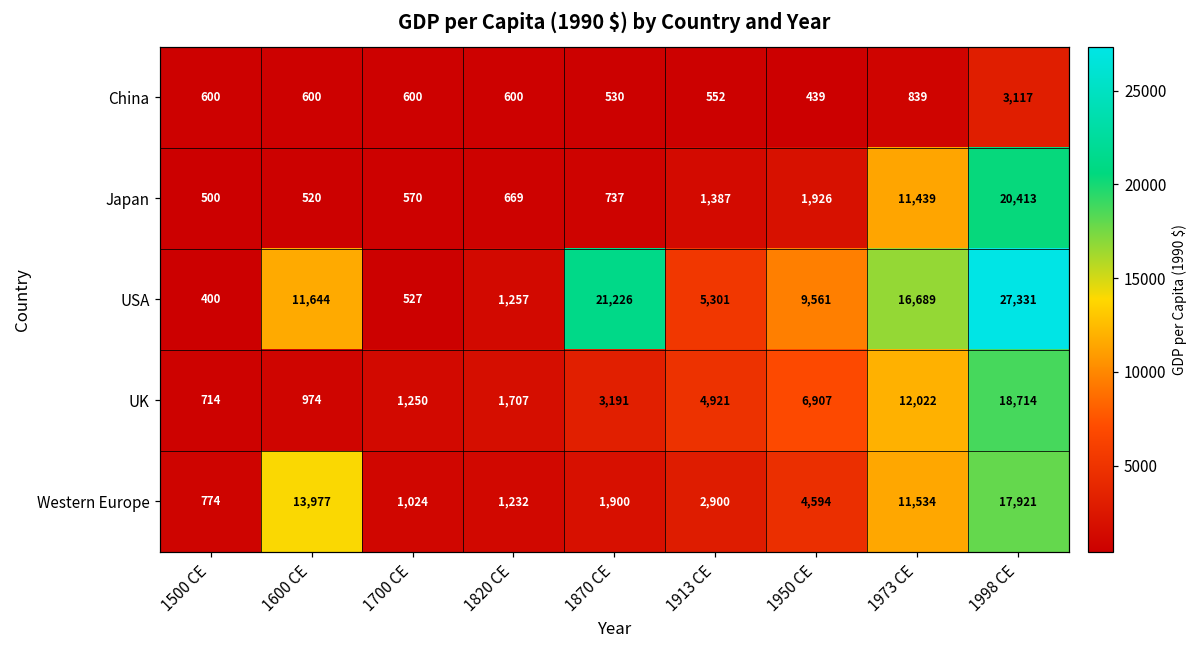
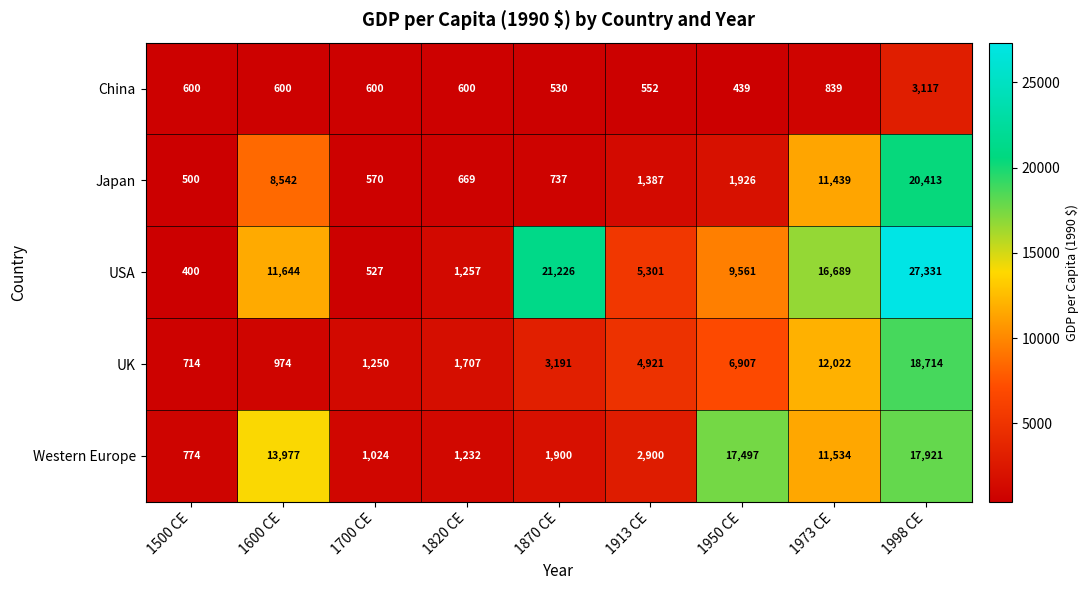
  {
    "China": {
      "1500 CE": "600",
      "1600 CE": "600",
      "1700 CE": "600",
      "1820 CE": "600",
      "1870 CE": "530",
      "1913 CE": "552",
      "1950 CE": "439",
      "1973 CE": "839",
      "1998 CE": "3,117"
    },
    "Japan": {
      "1500 CE": "500",
-     "1600 CE": "520",
+     "1600 CE": "8,542",
      "1700 CE": "570",
      "1820 CE": "669",
      "1870 CE": "737",
      "1913 CE": "1,387",
      "1950 CE": "1,926",
      "1973 CE": "11,439",
      "1998 CE": "20,413"
    },
    "USA": {
      "1500 CE": "400",
      "1600 CE": "11,644",
      "1700 CE": "527",
      "1820 CE": "1,257",
      "1870 CE": "21,226",
      "1913 CE": "5,301",
      "1950 CE": "9,561",
      "1973 CE": "16,689",
      "1998 CE": "27,331"
    },
    "UK": {
      "1500 CE": "714",
      "1600 CE": "974",
      "1700 CE": "1,250",
      "1820 CE": "1,707",
      "1870 CE": "3,191",
      "1913 CE": "4,921",
      "1950 CE": "6,907",
      "1973 CE": "12,022",
      "1998 CE": "18,714"
    },
    "Western Europe": {
      "1500 CE": "774",
      "1600 CE": "13,977",
      "1700 CE": "1,024",
      "1820 CE": "1,232",
      "1870 CE": "1,900",
      "1913 CE": "2,900",
-     "1950 CE": "4,594",
+     "1950 CE": "17,497",
      "1973 CE": "11,534",
      "1998 CE": "17,921"
    }
  }
